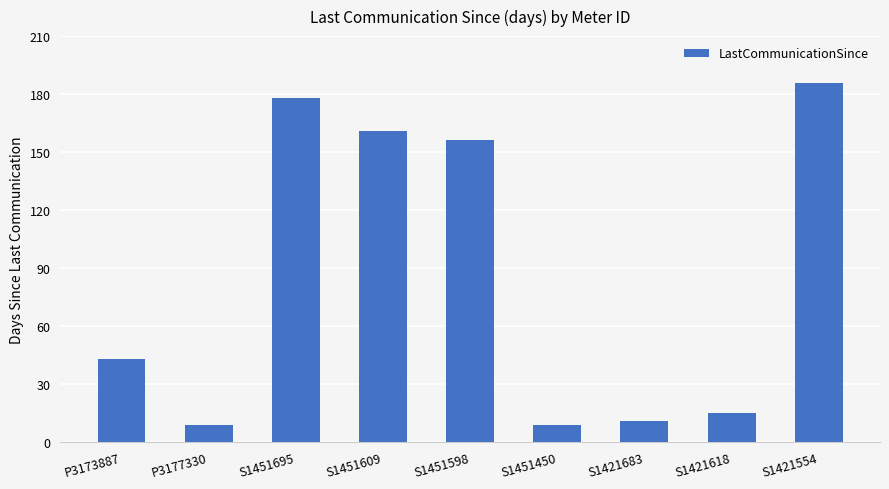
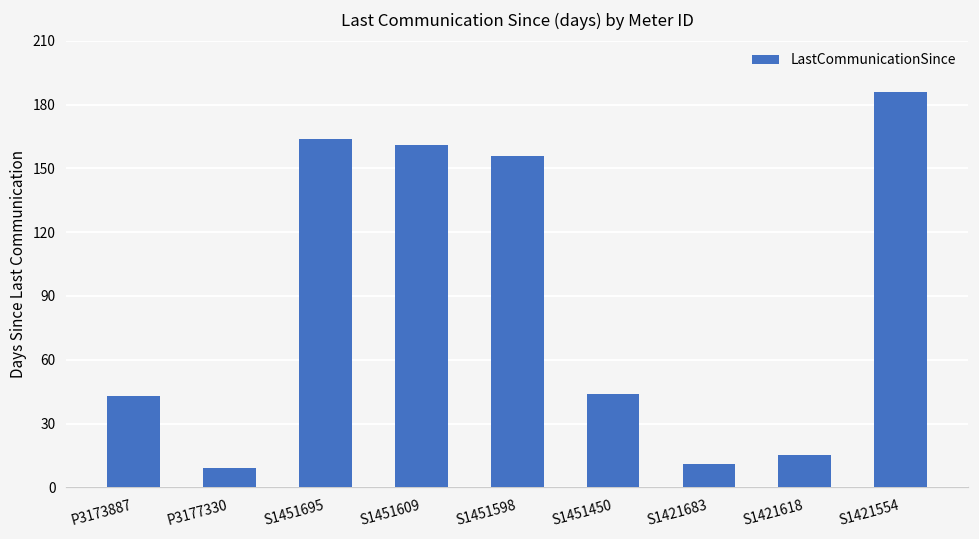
  {
    "P3173887": 43,
    "P3177330": 9,
-   "S1451695": 178,
+   "S1451695": 164,
    "S1451609": 161,
    "S1451598": 156,
-   "S1451450": 9,
+   "S1451450": 44,
    "S1421683": 11,
    "S1421618": 15,
    "S1421554": 186
  }
